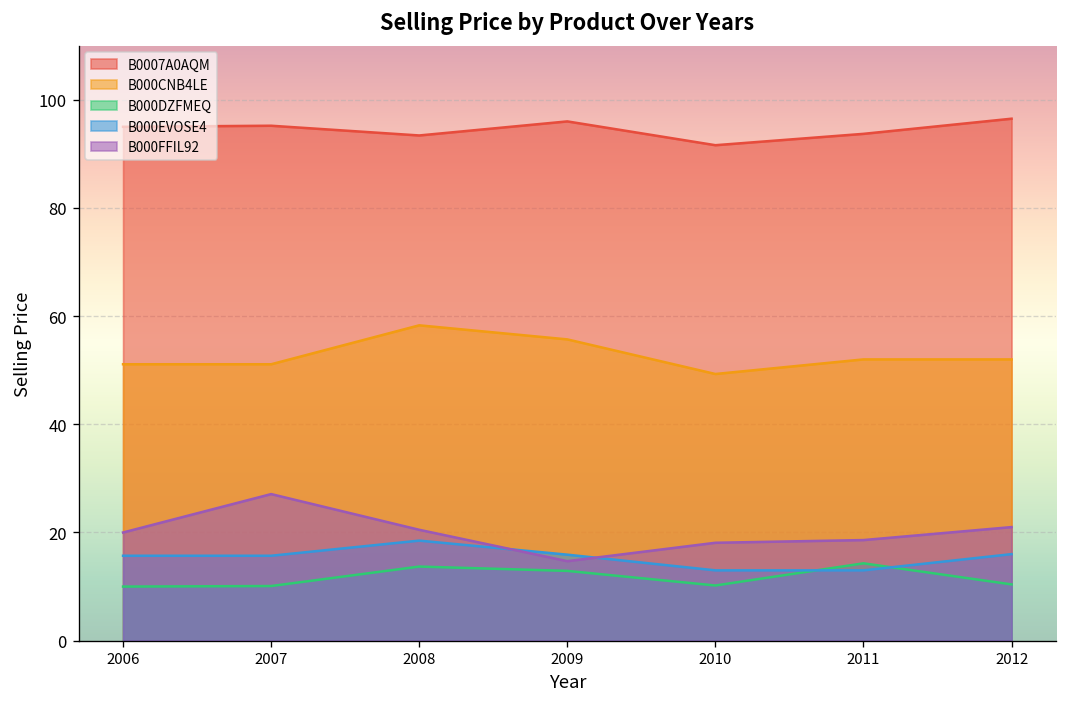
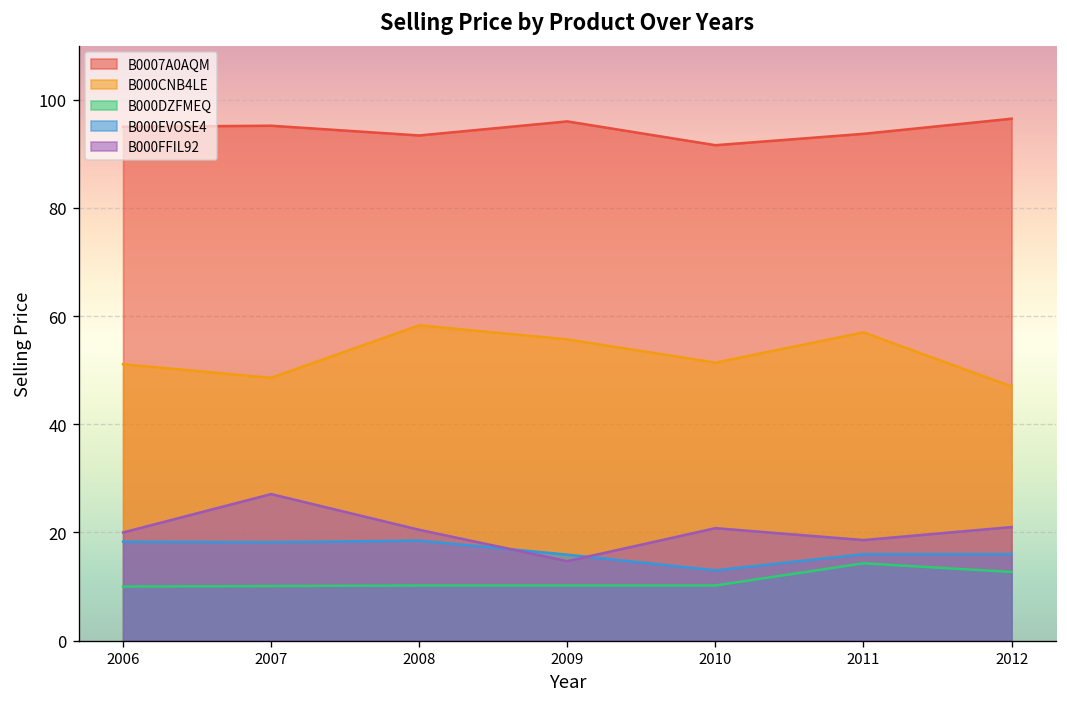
  {
    "B0007A0AQM": {
      "2007": 95,
      "2008": 93,
      "2009": 96,
      "2010": 92,
      "2011": 94,
      "2012": 97
    },
    "B000CNB4LE": {
      "2006": 51,
-     "2007": 51,
+     "2007": 49,
      "2008": 58,
      "2009": 56,
-     "2010": 49,
-     "2011": 52,
-     "2012": 52
+     "2010": 51,
+     "2011": 57,
+     "2012": 47
    },
    "B000DZFMEQ": {
      "2006": 10,
      "2007": 10,
-     "2008": 14,
-     "2009": 13,
+     "2008": 10,
+     "2009": 10,
      "2010": 10,
      "2011": 14,
-     "2012": 10
+     "2012": 13
    },
    "B000EVOSE4": {
-     "2006": 16,
-     "2007": 16,
+     "2006": 18,
+     "2007": 18,
      "2008": 19,
      "2009": 16,
      "2010": 13,
-     "2011": 13,
+     "2011": 16,
      "2012": 16
    },
    "B000FFIL92": {
      "2006": 20,
      "2007": 27,
      "2008": 21,
      "2009": 15,
-     "2010": 18,
+     "2010": 21,
      "2011": 19,
      "2012": 21
    }
  }
